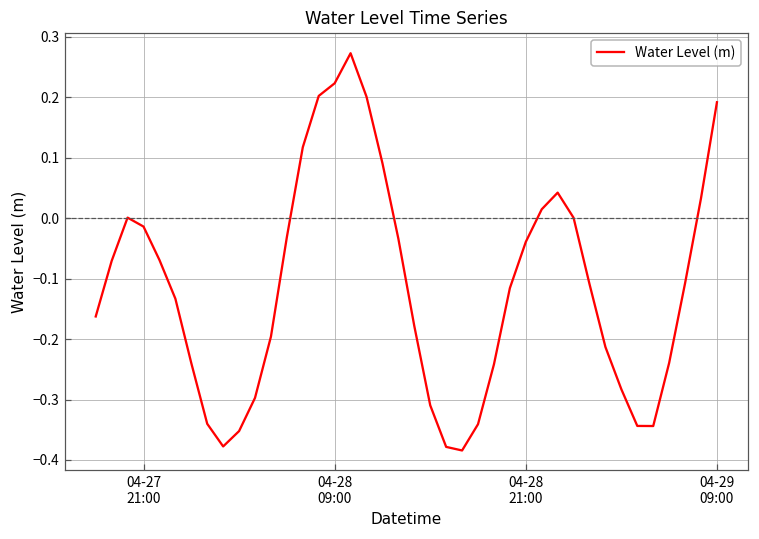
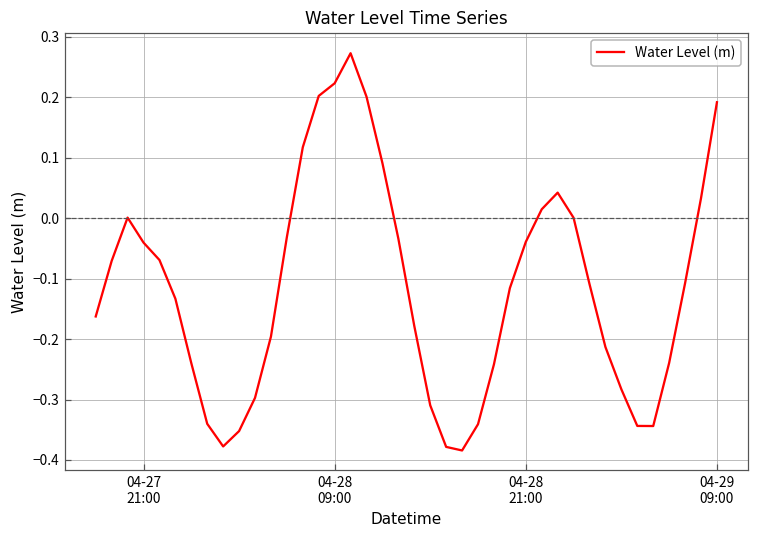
  {
-   "04-27 21:00": -0.01,
+   "04-27 21:00": -0.04,
    "04-28 09:00": 0.22,
    "04-28 21:00": -0.04,
    "04-29 09:00": 0.19
  }
